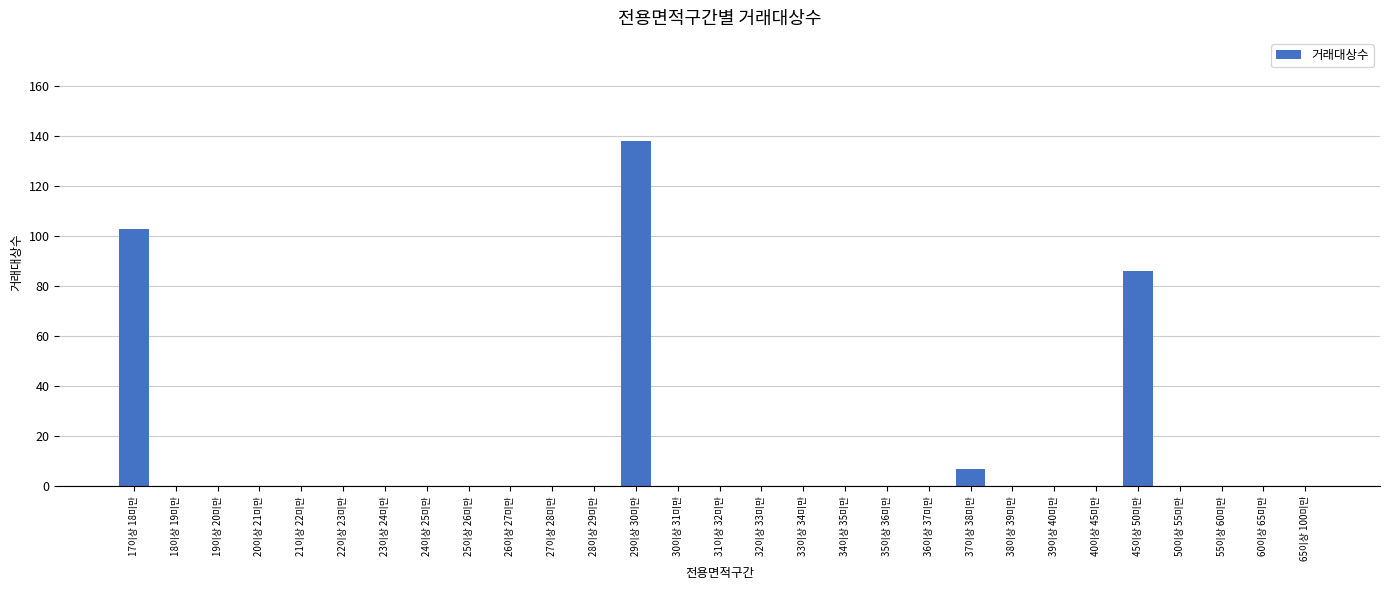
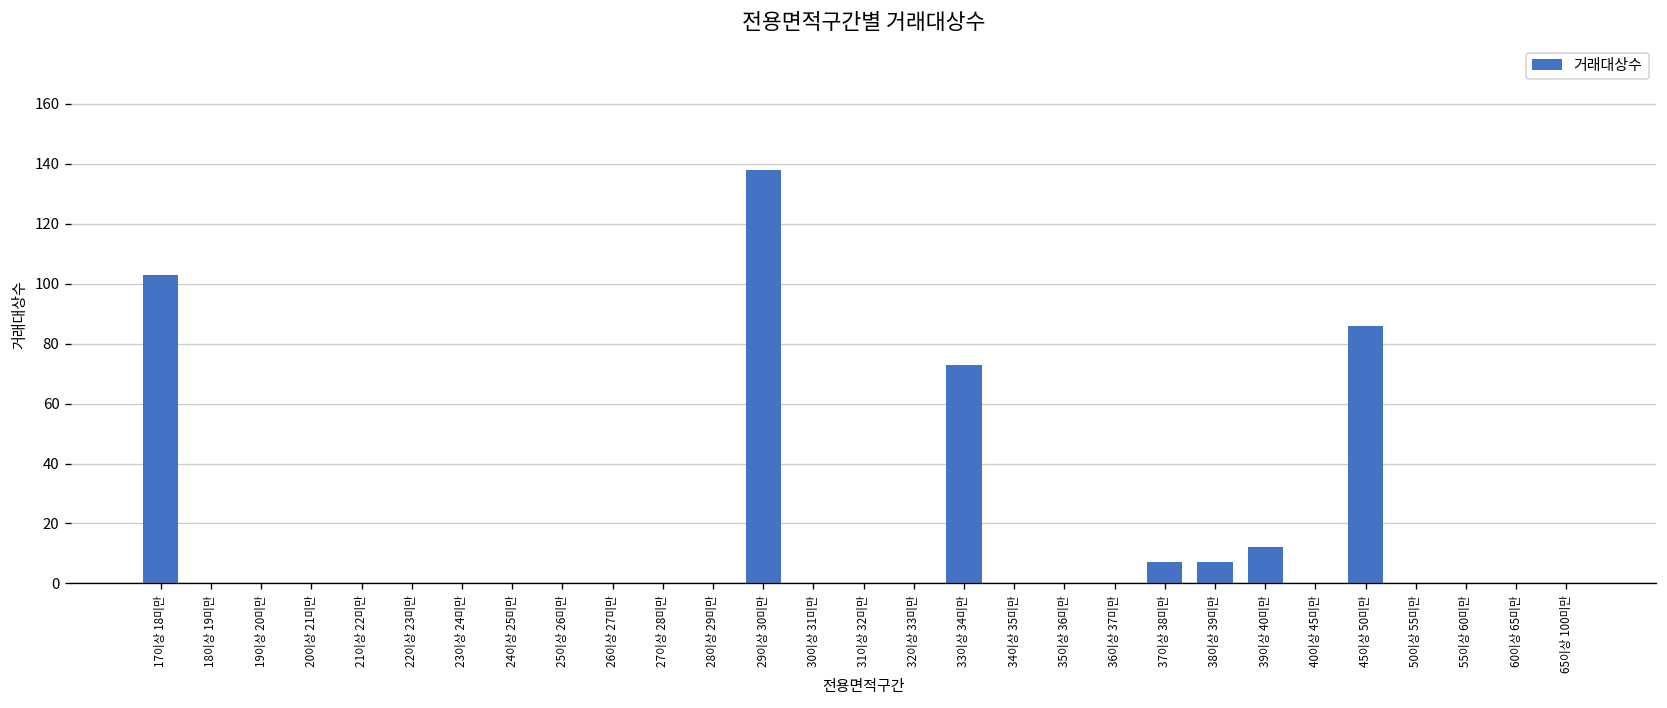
  {
    "17이상 18미만": 103,
    "18이상 19미만": 0,
    "19이상 20미만": 0,
    "20이상 21미만": 0,
    "21이상 22미만": 0,
    "22이상 23미만": 0,
    "23이상 24미만": 0,
    "24이상 25미만": 0,
    "25이상 26미만": 0,
    "26이상 27미만": 0,
    "27이상 28미만": 0,
    "28이상 29미만": 0,
    "29이상 30미만": 138,
    "30이상 31미만": 0,
    "31이상 32미만": 0,
    "32이상 33미만": 0,
-   "33이상 34미만": 0,
+   "33이상 34미만": 73,
    "34이상 35미만": 0,
    "35이상 36미만": 0,
    "36이상 37미만": 0,
    "37이상 38미만": 7,
-   "38이상 39미만": 0,
-   "39이상 40미만": 0,
+   "38이상 39미만": 7,
+   "39이상 40미만": 12,
    "40이상 45미만": 0,
    "45이상 50미만": 86,
    "50이상 55미만": 0,
    "55이상 60미만": 0,
    "60이상 65미만": 0,
    "65이상 100미만": 0
  }
